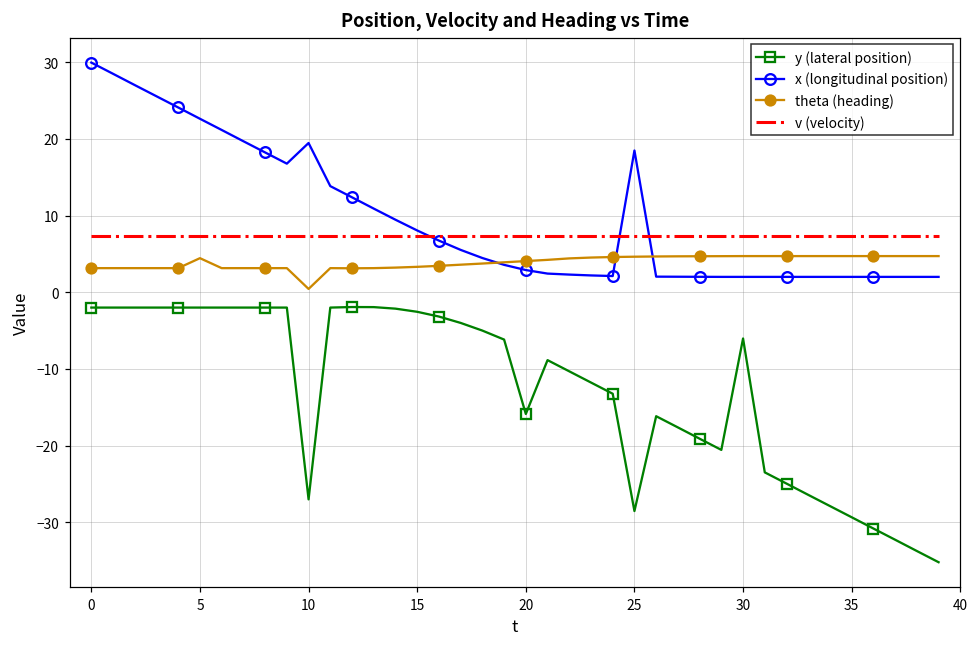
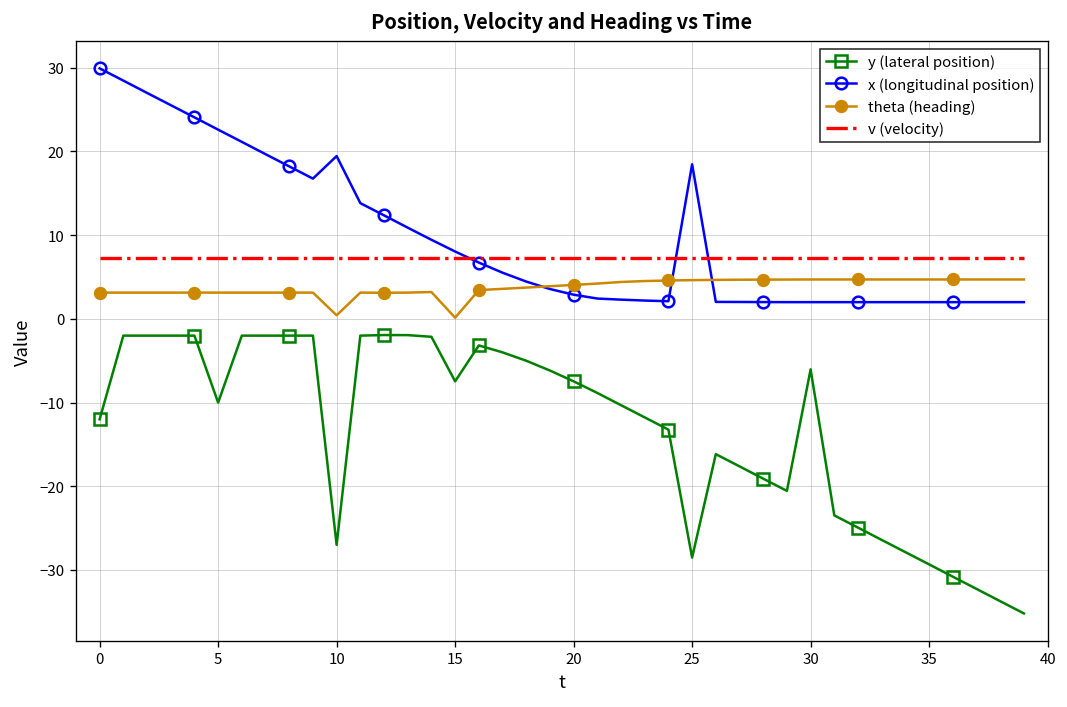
  {
    "y (lateral position)": {
-     "0": -2,
-     "5": -2,
+     "0": -12,
+     "5": -10,
      "10": -27,
-     "15": -3,
-     "20": -16,
+     "15": -7,
+     "20": -7,
      "25": -29,
      "30": -6,
      "35": -29
    },
    "x (longitudinal position)": {
      "0": 30,
      "5": 23,
      "10": 19,
      "15": 8,
      "20": 3,
      "25": 18,
      "30": 2,
      "35": 2
    },
    "theta (heading)": {
      "0": 3,
-     "5": 4,
+     "5": 3,
      "10": 0,
-     "15": 3,
+     "15": 0,
      "20": 4,
      "25": 5,
      "30": 5,
      "35": 5
    },
    "v (velocity)": {
      "0": 7,
      "5": 7,
      "10": 7,
      "15": 7,
      "20": 7,
      "25": 7,
      "30": 7,
      "35": 7
    }
  }
